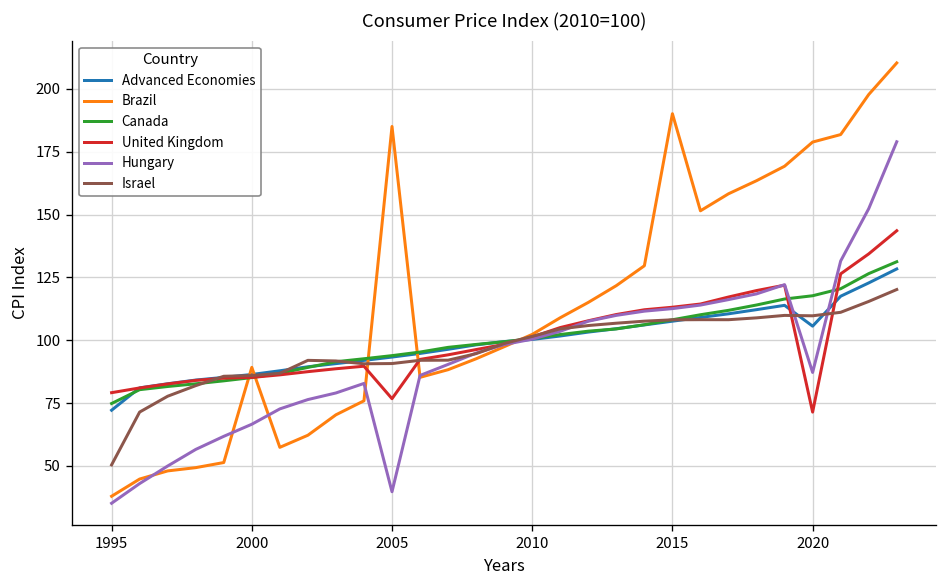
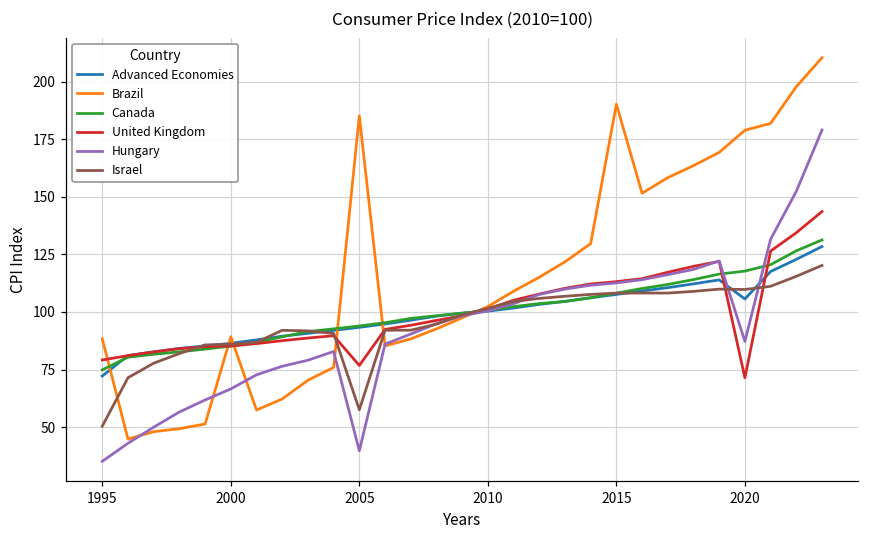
  {
    "Advanced Economies": {
      "1995": 72,
      "2020": 106
    },
    "Brazil": {
-     "1995": 38,
+     "1995": 88,
      "2000": 89,
      "2005": 185,
      "2015": 190,
      "2020": 179
    },
    "Canada": {
      "1995": 75,
      "2020": 118
    },
    "United Kingdom": {
      "1995": 79,
      "2005": 77,
      "2020": 71
    },
    "Hungary": {
      "1995": 35,
      "2000": 67,
      "2005": 40,
      "2020": 87
    },
    "Israel": {
      "1995": 50,
-     "2005": 91,
+     "2005": 58,
      "2020": 110
    }
  }
